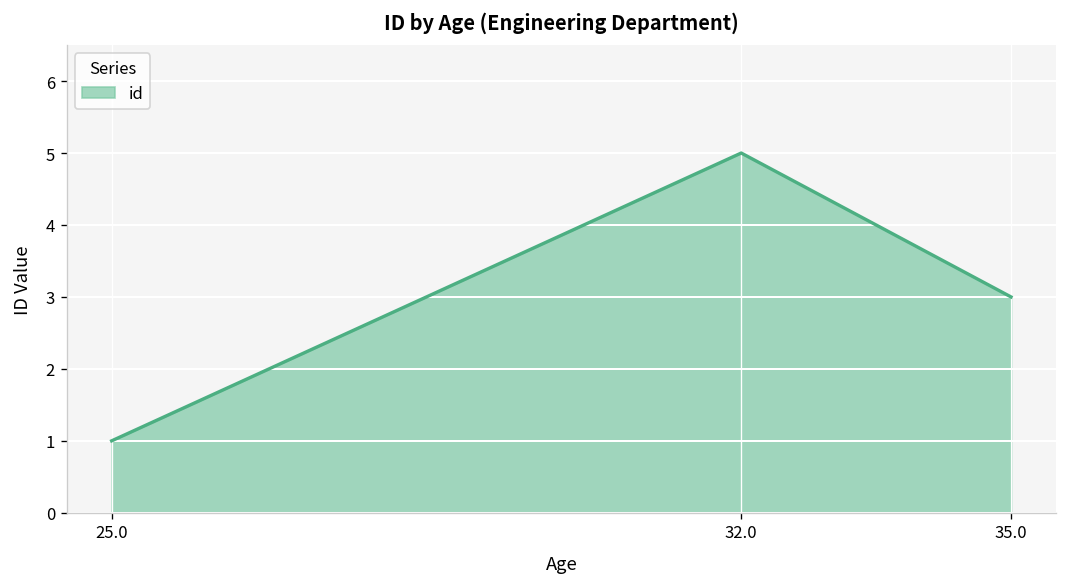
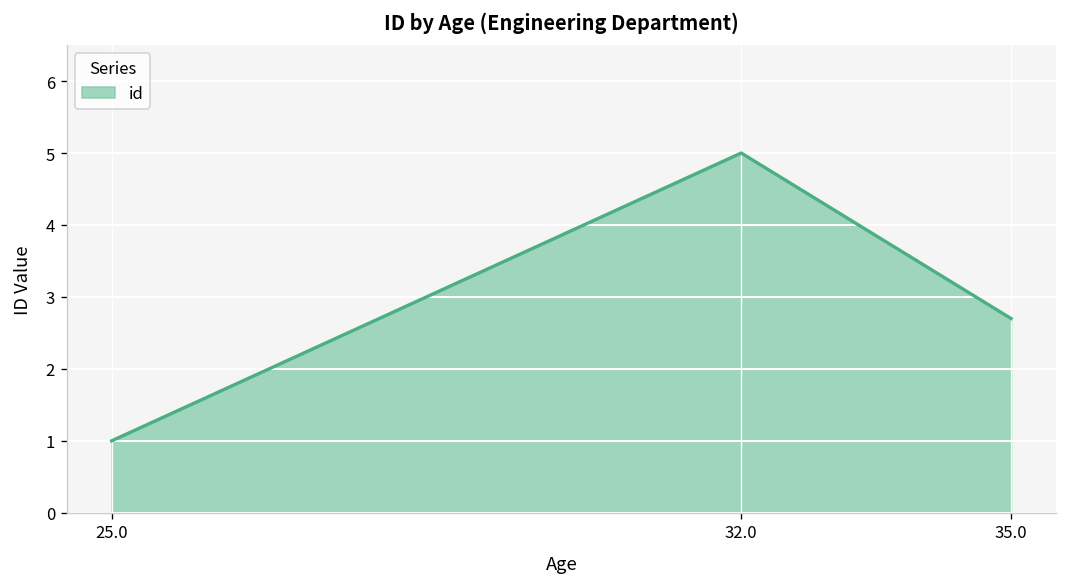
  {
    "25.0": 1.0,
    "32.0": 5.0,
-   "35.0": 3.0
+   "35.0": 2.7
  }
